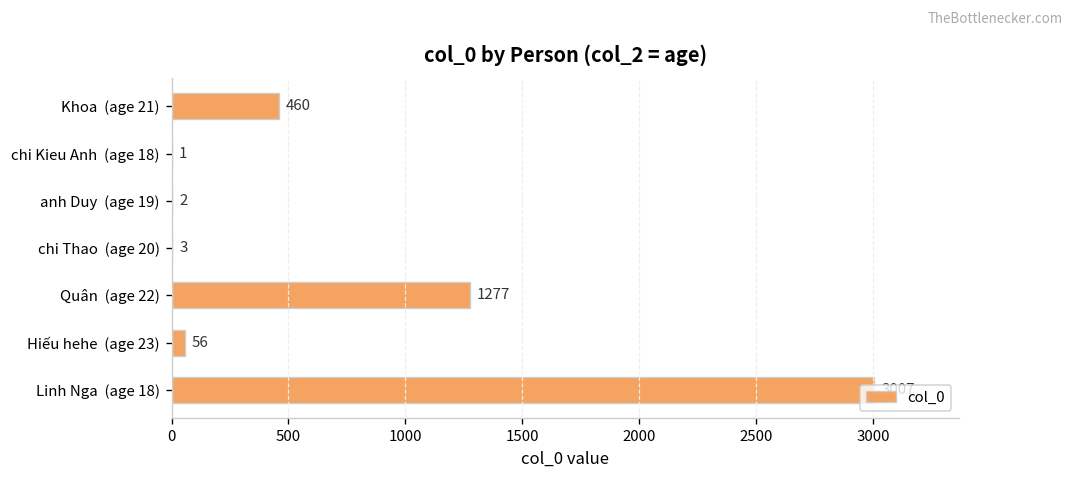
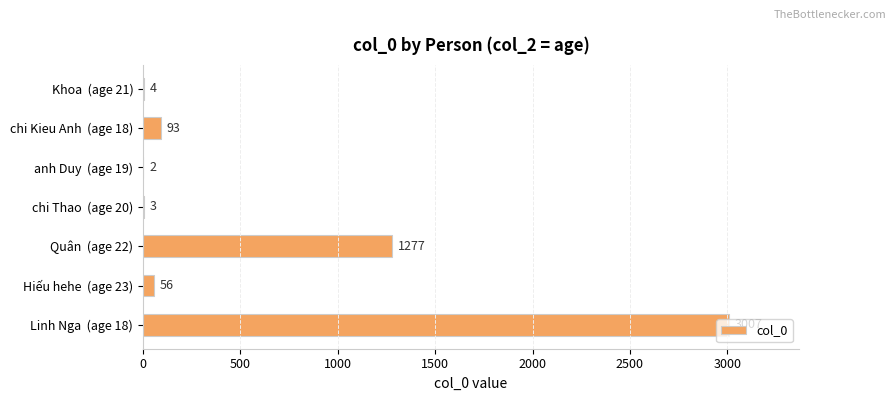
  {
-   "Khoa (age 21)": 460,
-   "chi Kieu Anh (age 18)": 1,
+   "Khoa (age 21)": 4,
+   "chi Kieu Anh (age 18)": 93,
    "anh Duy (age 19)": 2,
    "chi Thao (age 20)": 3,
    "Quân (age 22)": 1277,
    "Hiếu hehe (age 23)": 56
  }
